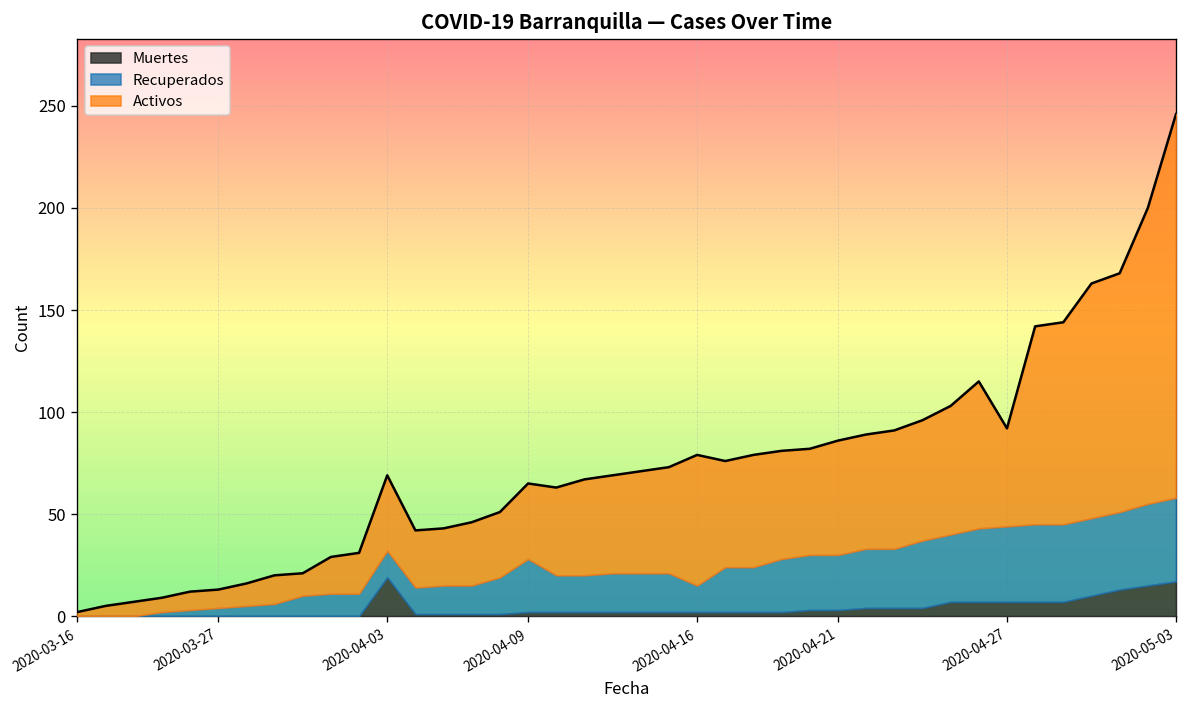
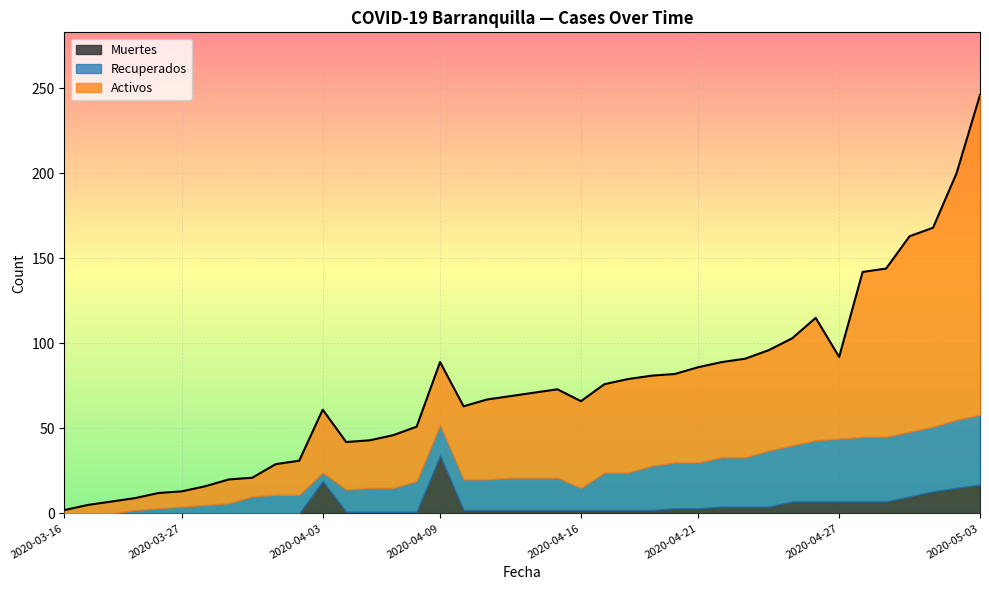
  {
    "Muertes": {
      "2020-03-27": 0,
      "2020-04-03": 19,
-     "2020-04-09": 2,
+     "2020-04-09": 34,
      "2020-04-16": 2,
      "2020-04-21": 3,
      "2020-04-27": 7,
      "2020-05-03": 17
    },
    "Recuperados": {
      "2020-03-27": 4,
-     "2020-04-03": 13,
-     "2020-04-09": 26,
+     "2020-04-03": 5,
+     "2020-04-09": 18,
      "2020-04-16": 13,
      "2020-04-21": 27,
      "2020-04-27": 37,
      "2020-05-03": 41
    },
    "Activos": {
      "2020-03-16": 2,
      "2020-03-27": 9,
      "2020-04-03": 37,
      "2020-04-09": 37,
-     "2020-04-16": 64,
+     "2020-04-16": 51,
      "2020-04-21": 56,
      "2020-04-27": 48,
      "2020-05-03": 188
    }
  }
